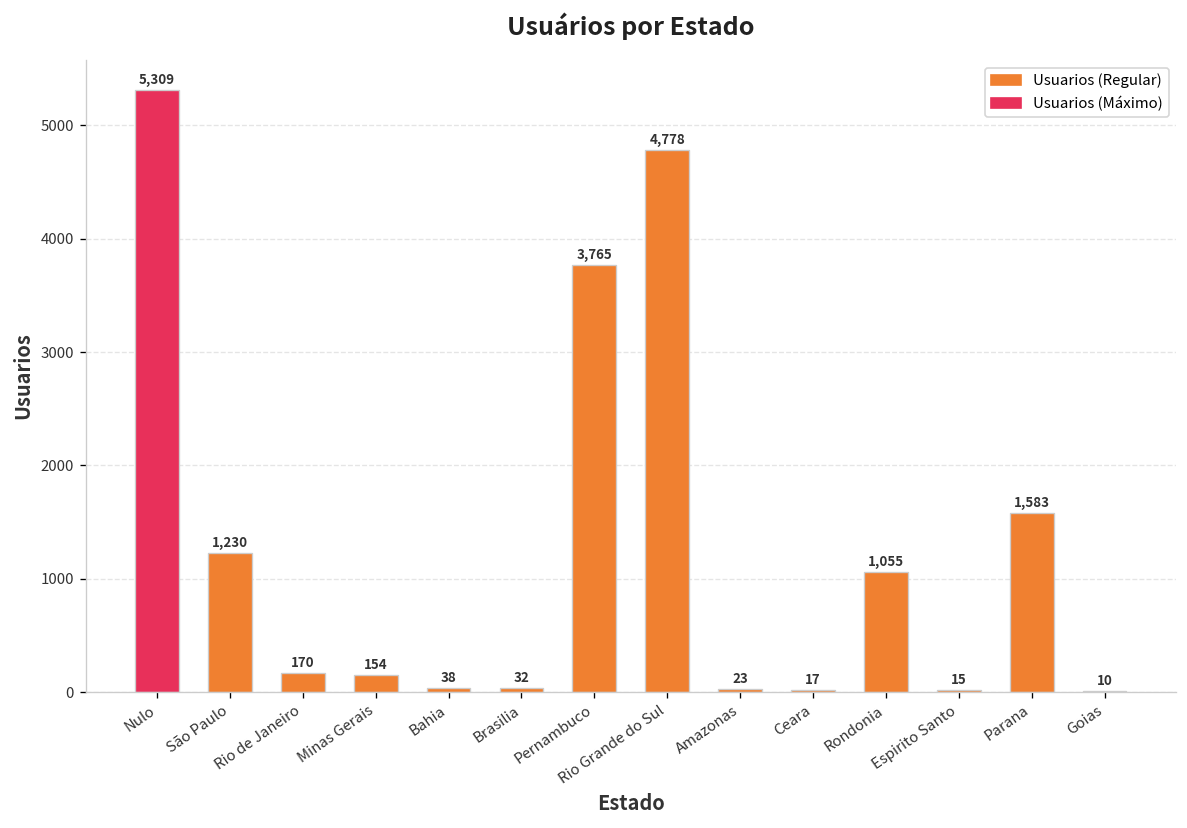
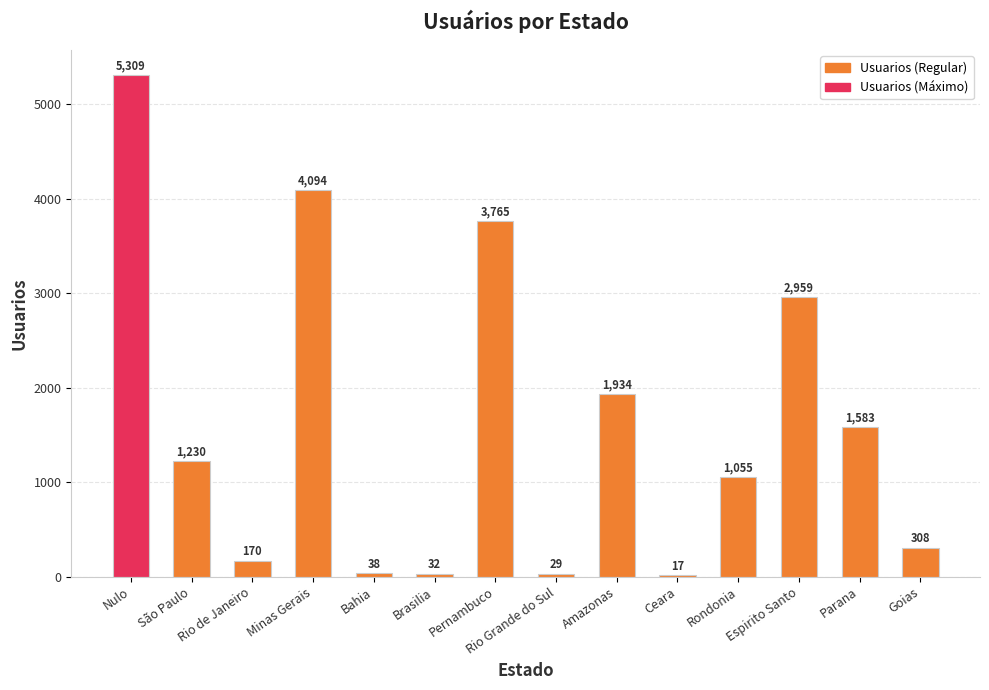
  {
    "Nulo": "5,309",
    "São Paulo": "1,230",
    "Rio de Janeiro": "170",
-   "Minas Gerais": "154",
+   "Minas Gerais": "4,094",
    "Bahia": "38",
    "Brasilia": "32",
    "Pernambuco": "3,765",
-   "Rio Grande do Sul": "4,778",
-   "Amazonas": "23",
+   "Rio Grande do Sul": "29",
+   "Amazonas": "1,934",
    "Ceara": "17",
    "Rondonia": "1,055",
-   "Espirito Santo": "15",
+   "Espirito Santo": "2,959",
    "Parana": "1,583",
-   "Goias": "10"
+   "Goias": "308"
  }
